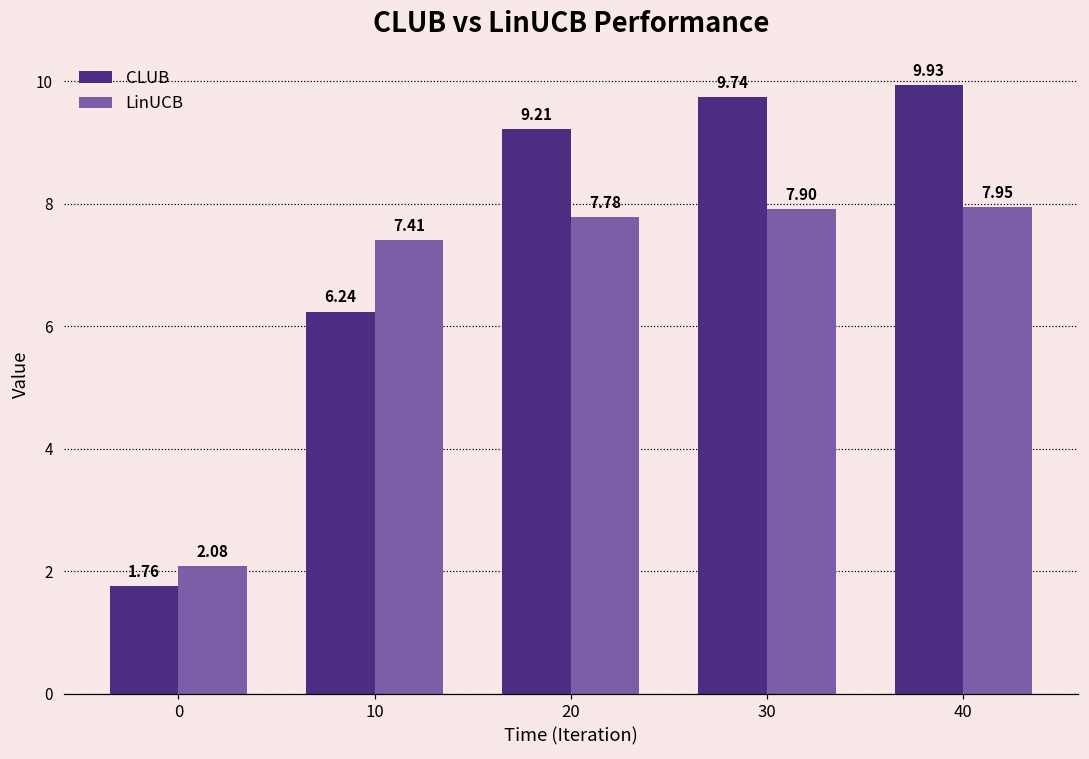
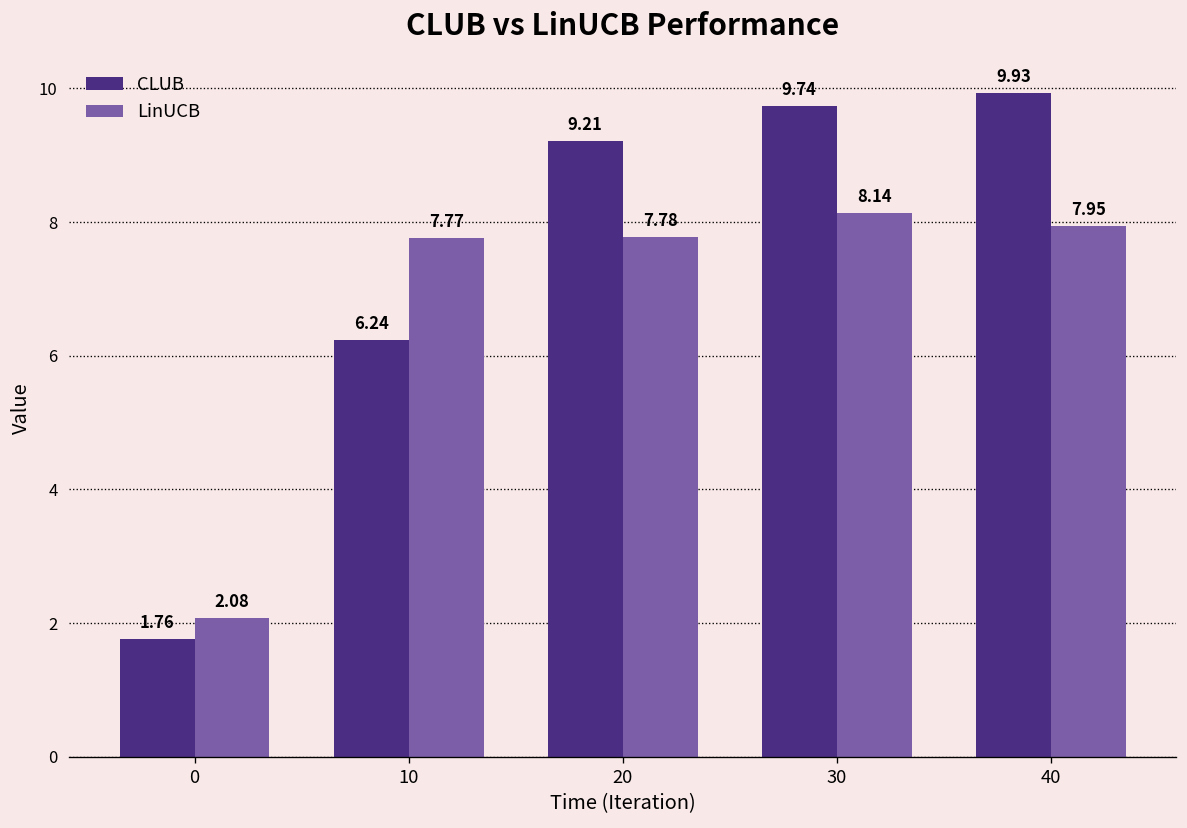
  {
    "CLUB": {
      "0": 1.76,
      "10": 6.24,
      "20": 9.21,
      "30": 9.74,
      "40": 9.93
    },
    "LinUCB": {
      "0": 2.08,
-     "10": 7.41,
+     "10": 7.77,
      "20": 7.78,
-     "30": 7.90,
+     "30": 8.14,
      "40": 7.95
    }
  }
